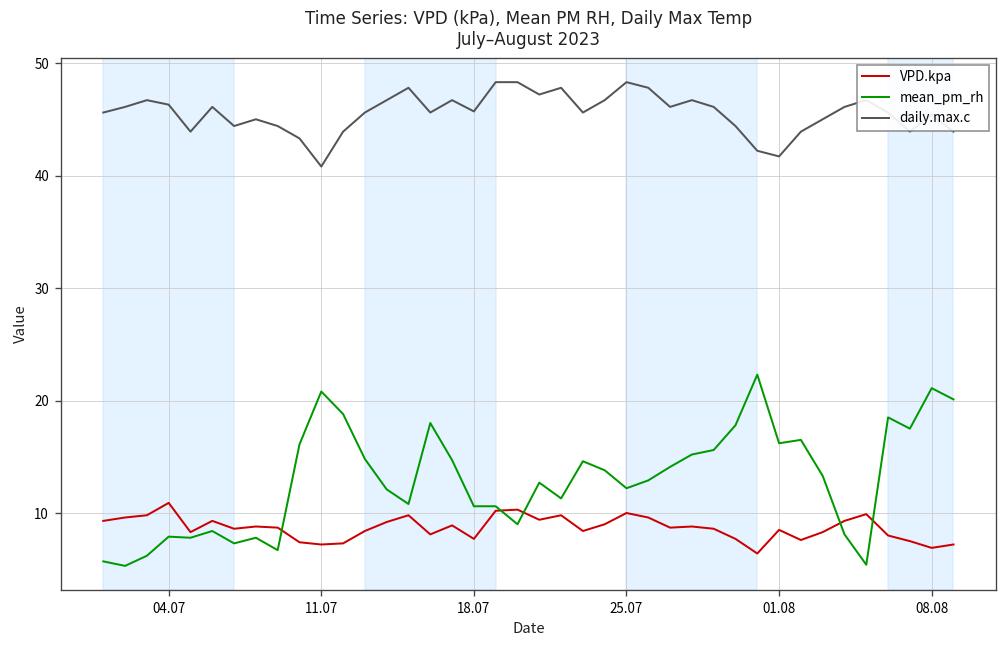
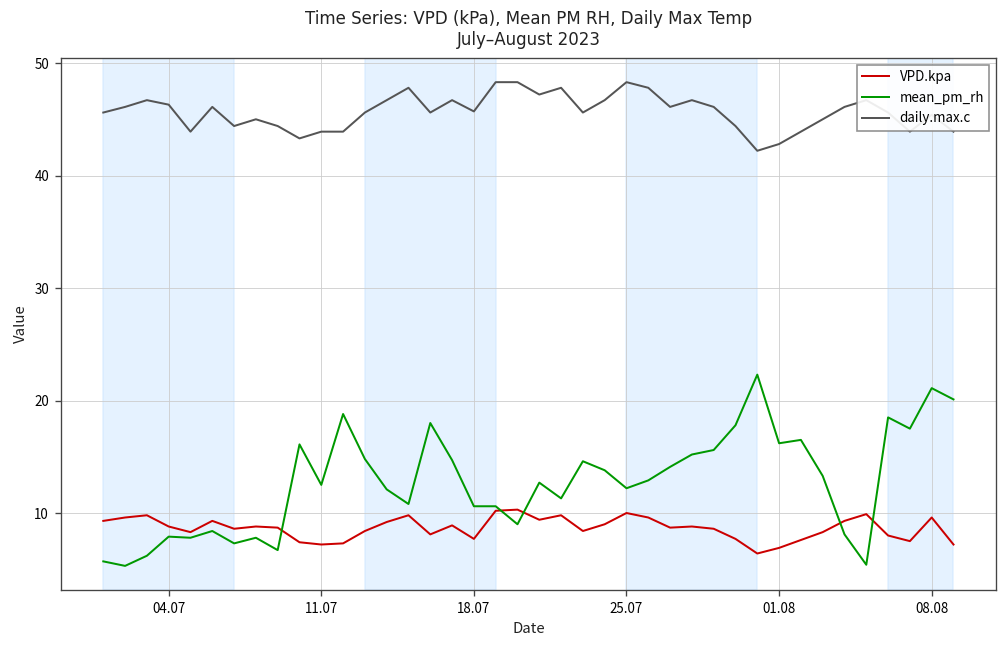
  {
    "VPD.kpa": {
-     "04.07": 11,
+     "04.07": 9,
      "11.07": 7,
      "18.07": 8,
      "25.07": 10,
-     "01.08": 9,
-     "08.08": 7
+     "01.08": 7,
+     "08.08": 10
    },
    "mean_pm_rh": {
      "04.07": 8,
-     "11.07": 21,
+     "11.07": 13,
      "18.07": 11,
      "25.07": 12,
      "01.08": 16,
      "08.08": 21
    },
    "daily.max.c": {
      "04.07": 46,
-     "11.07": 41,
+     "11.07": 44,
      "18.07": 46,
      "25.07": 48,
-     "01.08": 42
+     "01.08": 43
    }
  }
